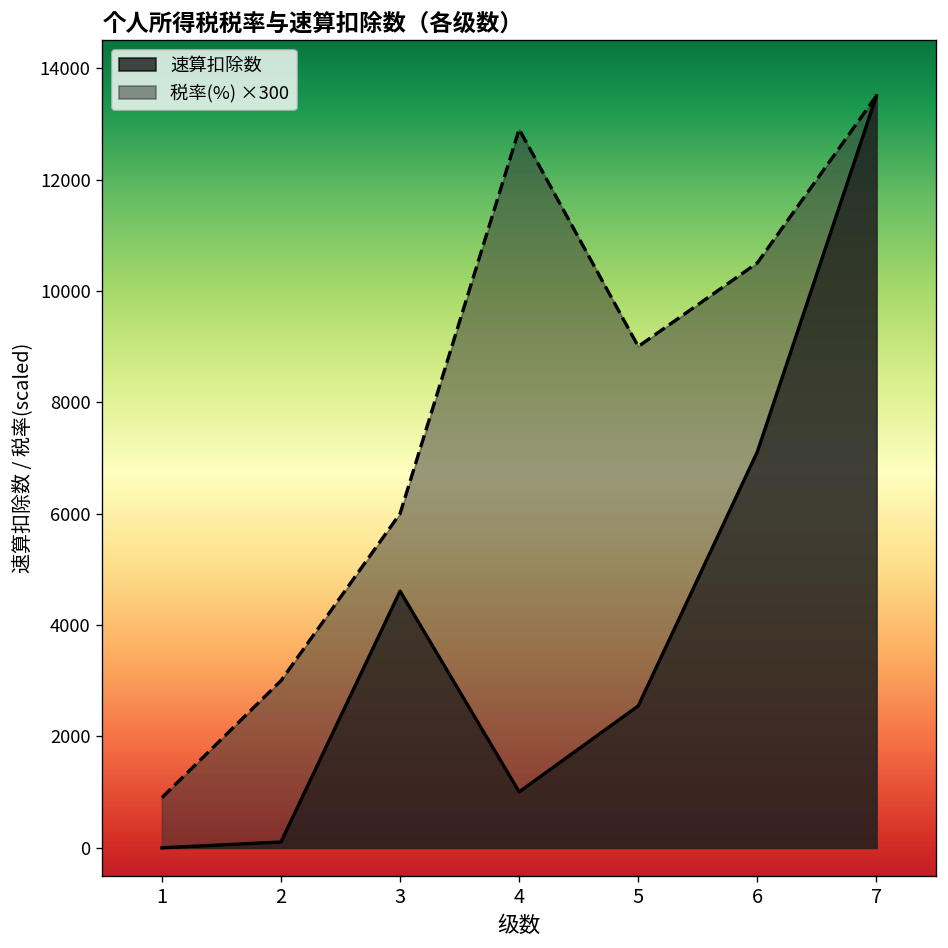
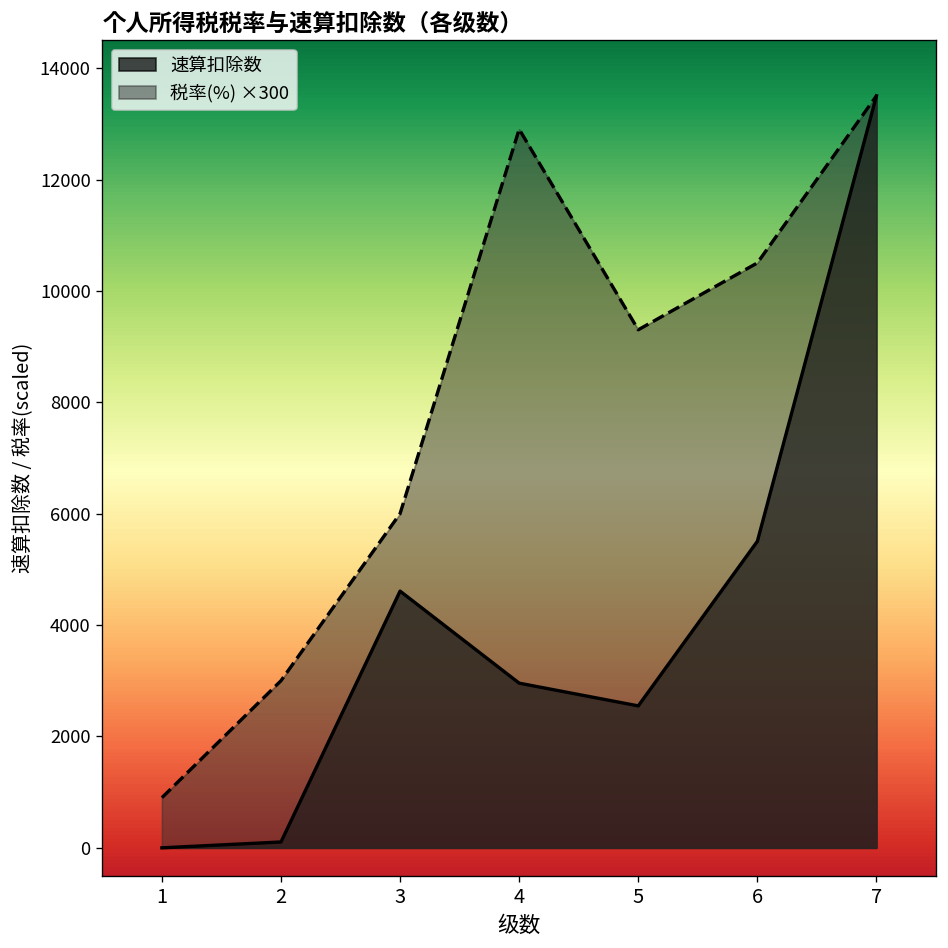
  {
    "速算扣除数": {
      "1": 0,
      "2": 100,
      "3": 4600,
-     "4": 1000,
+     "4": 3000,
      "5": 2500,
-     "6": 7100
+     "6": 5500
    },
    "税率(%) ×300": {
      "1": 900,
      "2": 3000,
      "3": 6000,
      "4": 12900,
-     "5": 9000,
+     "5": 9300,
      "6": 10500
    }
  }
